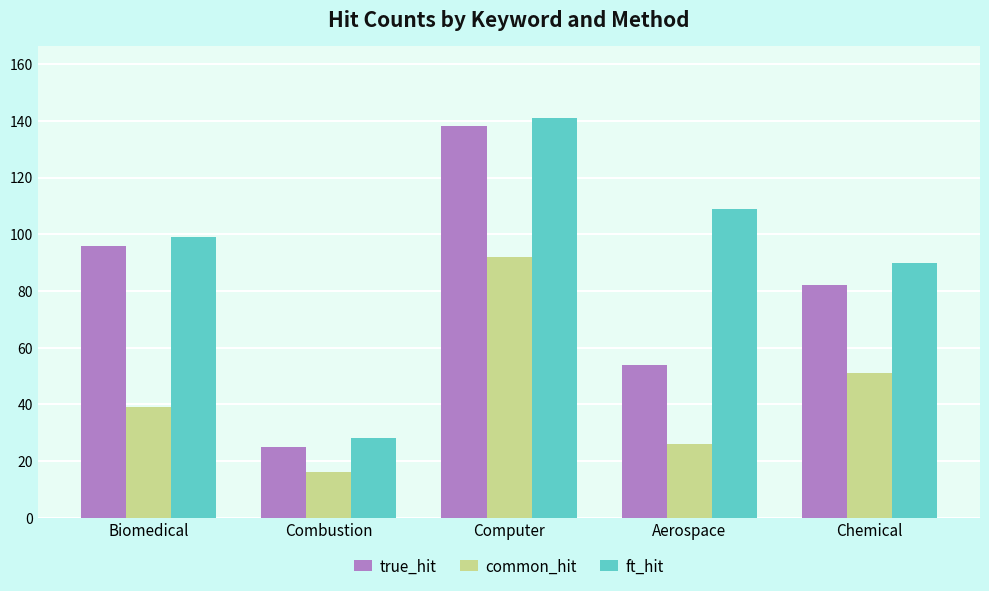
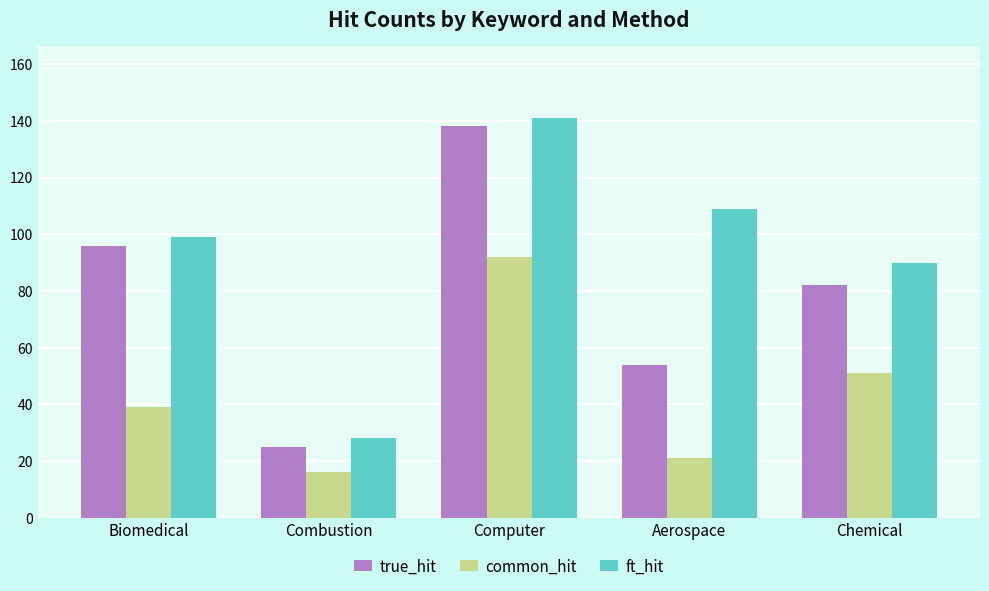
  {
    "true_hit": {
      "Biomedical": 96,
      "Combustion": 25,
      "Computer": 138,
      "Aerospace": 54,
      "Chemical": 82
    },
    "common_hit": {
      "Biomedical": 39,
      "Combustion": 16,
      "Computer": 92,
-     "Aerospace": 26,
+     "Aerospace": 21,
      "Chemical": 51
    },
    "ft_hit": {
      "Biomedical": 99,
      "Combustion": 28,
      "Computer": 141,
      "Aerospace": 109,
      "Chemical": 90
    }
  }
